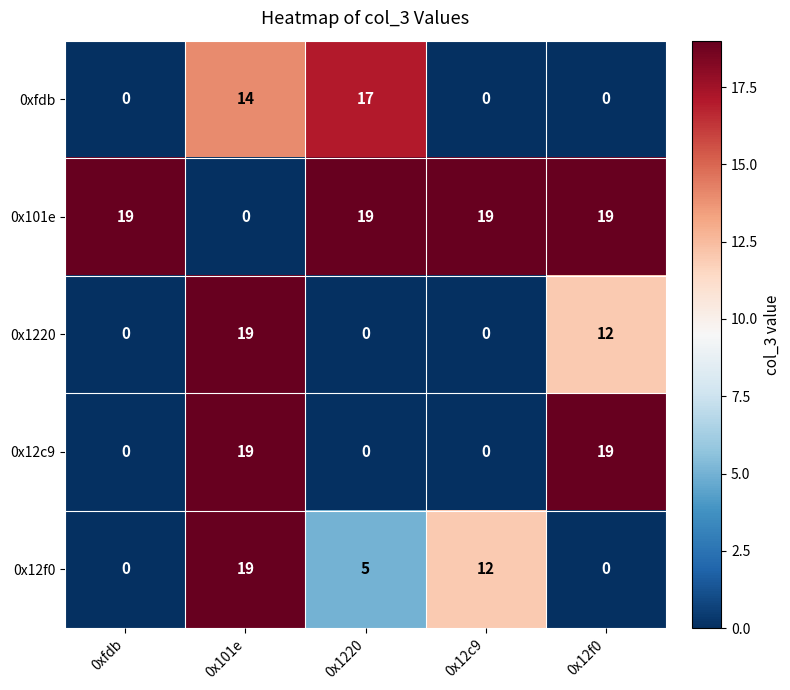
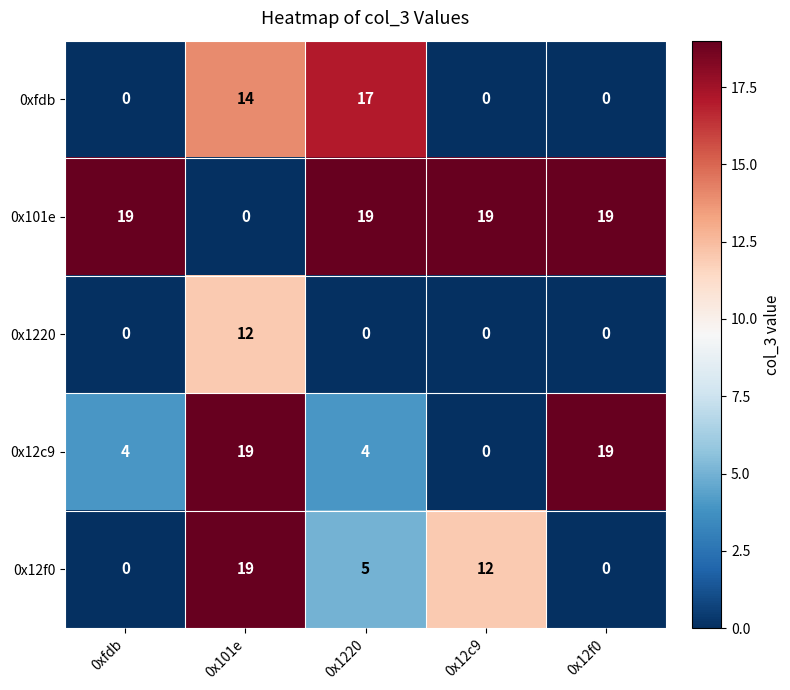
  {
    "0xfdb": {
      "0xfdb": 0,
      "0x101e": 14,
      "0x1220": 17,
      "0x12c9": 0,
      "0x12f0": 0
    },
    "0x101e": {
      "0xfdb": 19,
      "0x101e": 0,
      "0x1220": 19,
      "0x12c9": 19,
      "0x12f0": 19
    },
    "0x1220": {
      "0xfdb": 0,
-     "0x101e": 19,
+     "0x101e": 12,
      "0x1220": 0,
      "0x12c9": 0,
-     "0x12f0": 12
+     "0x12f0": 0
    },
    "0x12c9": {
-     "0xfdb": 0,
+     "0xfdb": 4,
      "0x101e": 19,
-     "0x1220": 0,
+     "0x1220": 4,
      "0x12c9": 0,
      "0x12f0": 19
    },
    "0x12f0": {
      "0xfdb": 0,
      "0x101e": 19,
      "0x1220": 5,
      "0x12c9": 12,
      "0x12f0": 0
    }
  }
